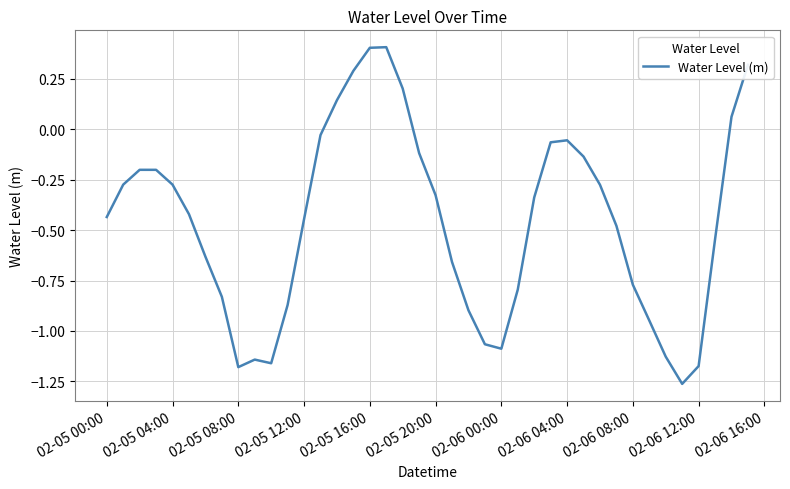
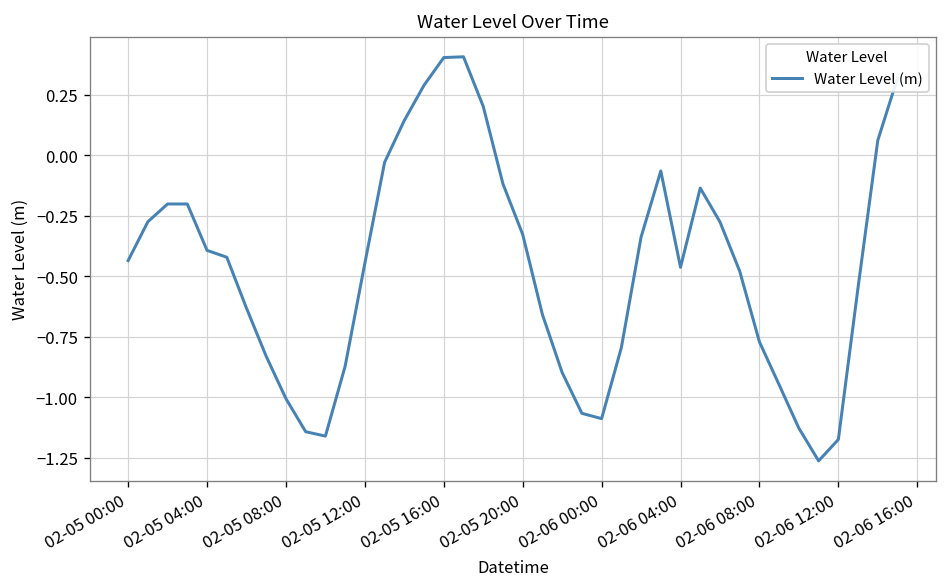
  {
    "02-05 00:00": -0.44,
-   "02-05 04:00": -0.27,
-   "02-05 08:00": -1.18,
+   "02-05 04:00": -0.39,
+   "02-05 08:00": -1.01,
    "02-05 12:00": -0.45,
    "02-05 16:00": 0.40,
    "02-05 20:00": -0.33,
    "02-06 00:00": -1.09,
-   "02-06 04:00": -0.05,
+   "02-06 04:00": -0.46,
    "02-06 08:00": -0.77,
    "02-06 12:00": -1.17
  }
